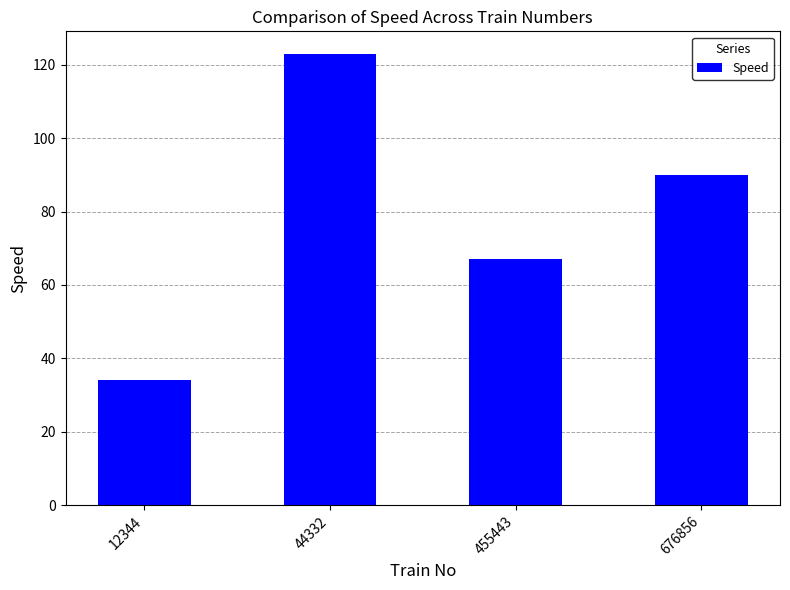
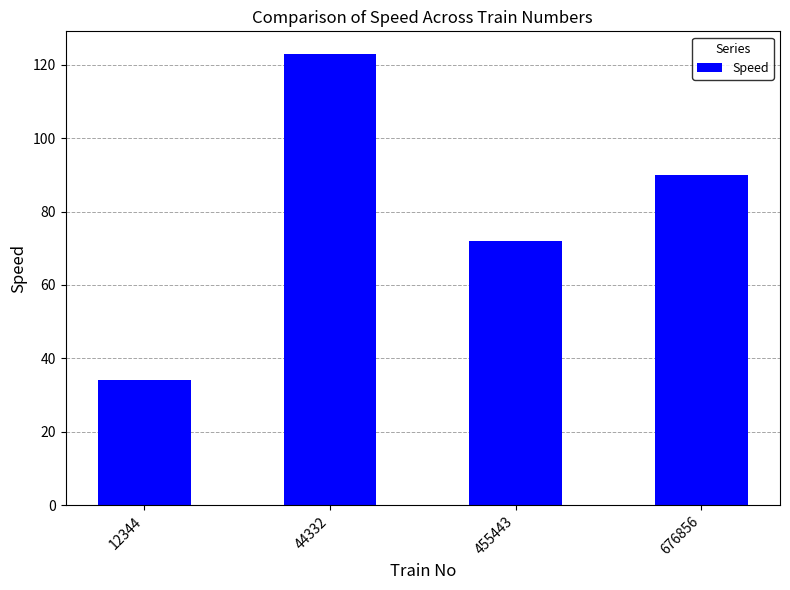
  {
    "12344": 34,
    "44332": 123,
-   "455443": 67,
+   "455443": 72,
    "676856": 90
  }
